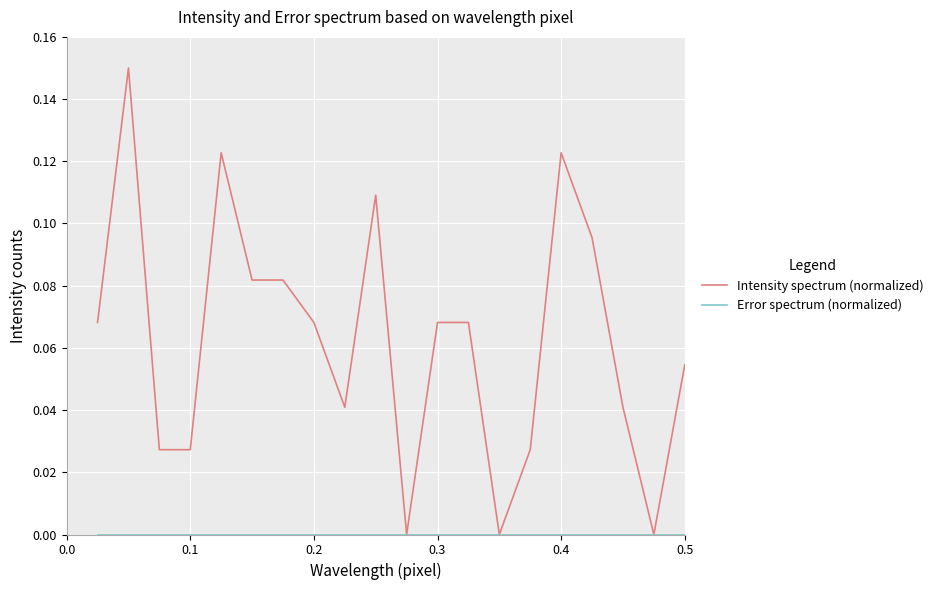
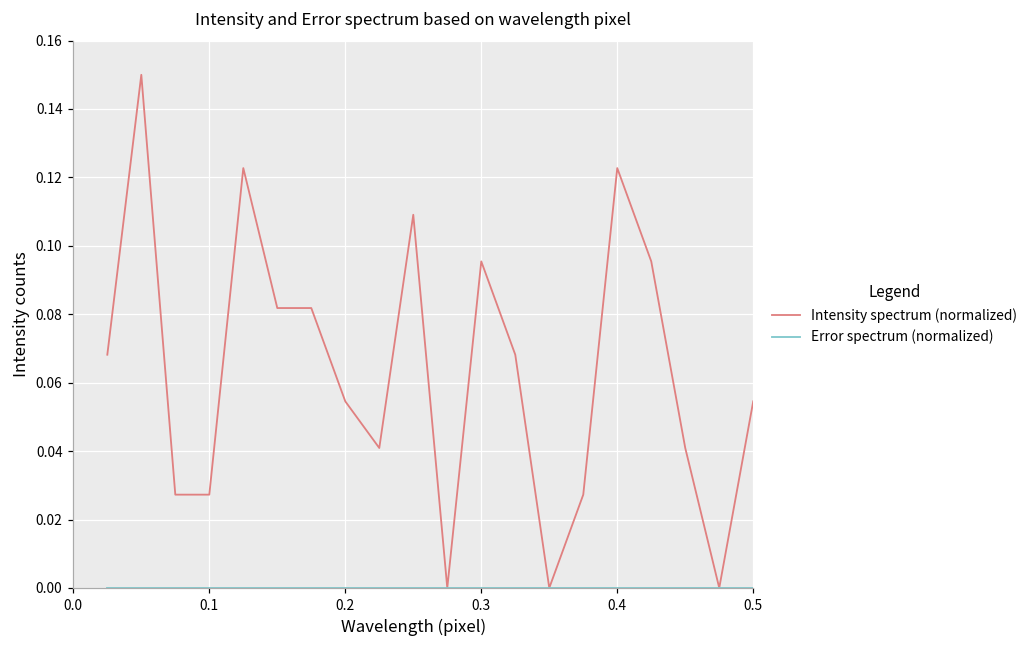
  {
    "Intensity spectrum (normalized)": {
      "0.1": 0.027,
-     "0.2": 0.068,
-     "0.3": 0.068,
+     "0.2": 0.055,
+     "0.3": 0.095,
      "0.4": 0.123,
      "0.5": 0.055
    },
    "Error spectrum (normalized)": {
      "0.1": 0.000,
      "0.2": 0.000,
      "0.3": 0.000,
      "0.4": 0.000,
      "0.5": 0.000
    }
  }
